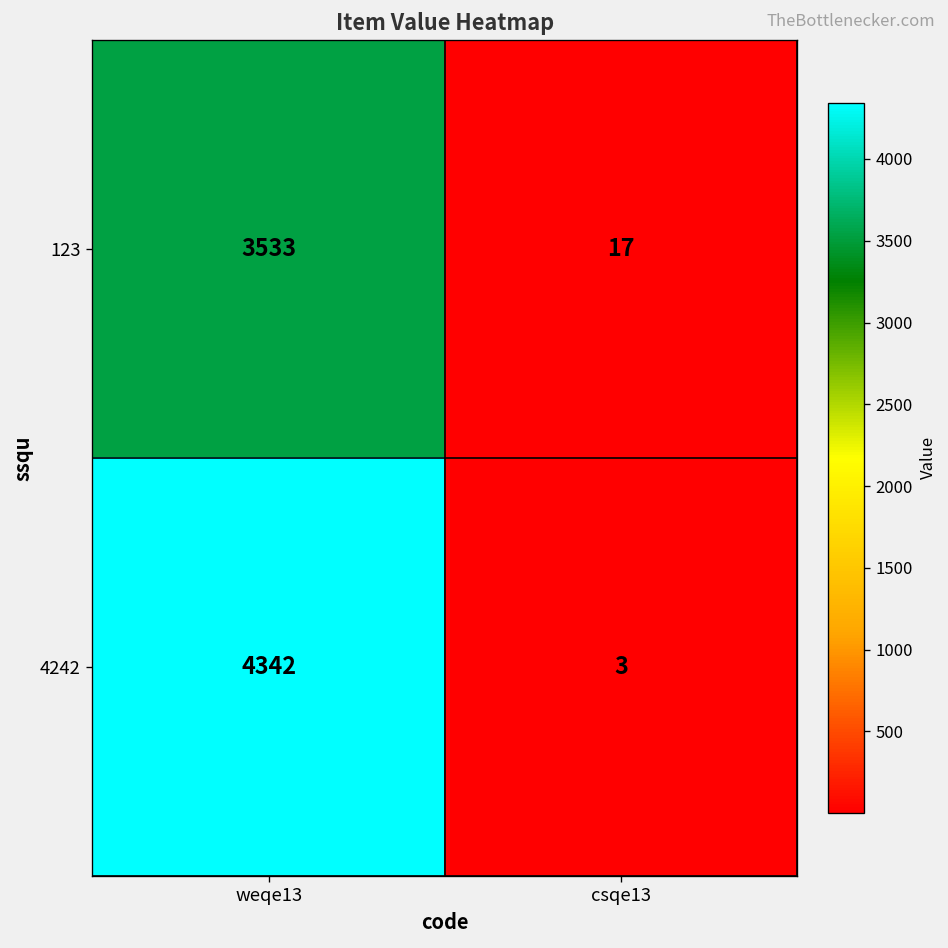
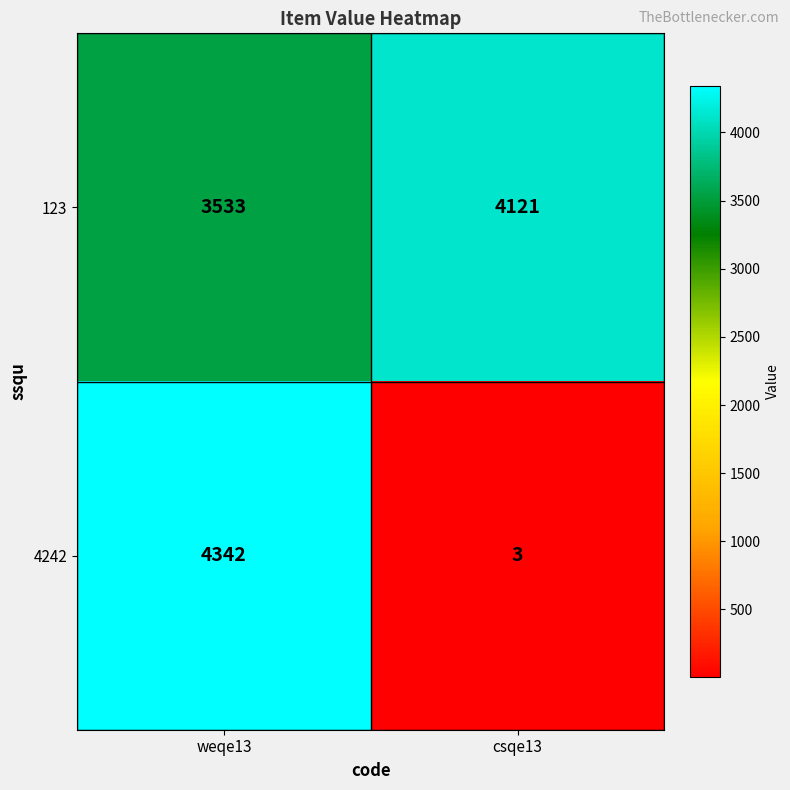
  {
    "123": {
      "weqe13": 3533,
-     "csqe13": 17
+     "csqe13": 4121
    },
    "4242": {
      "weqe13": 4342,
      "csqe13": 3
    }
  }
